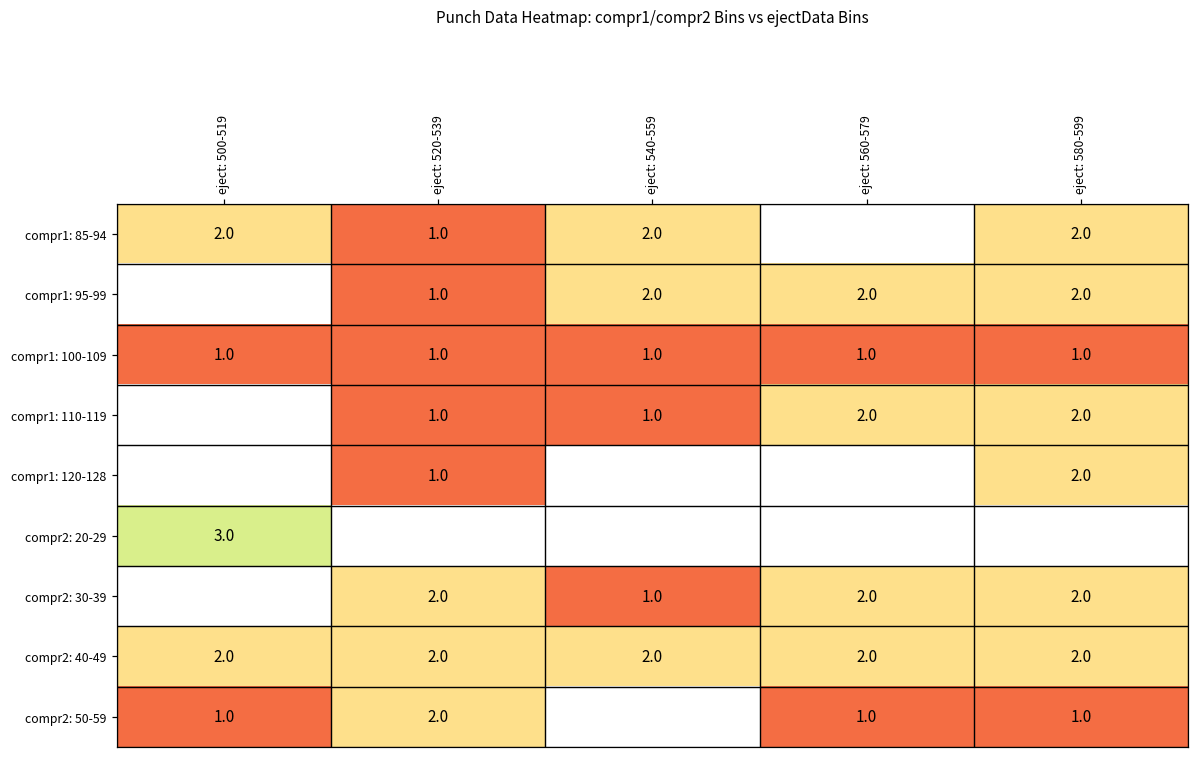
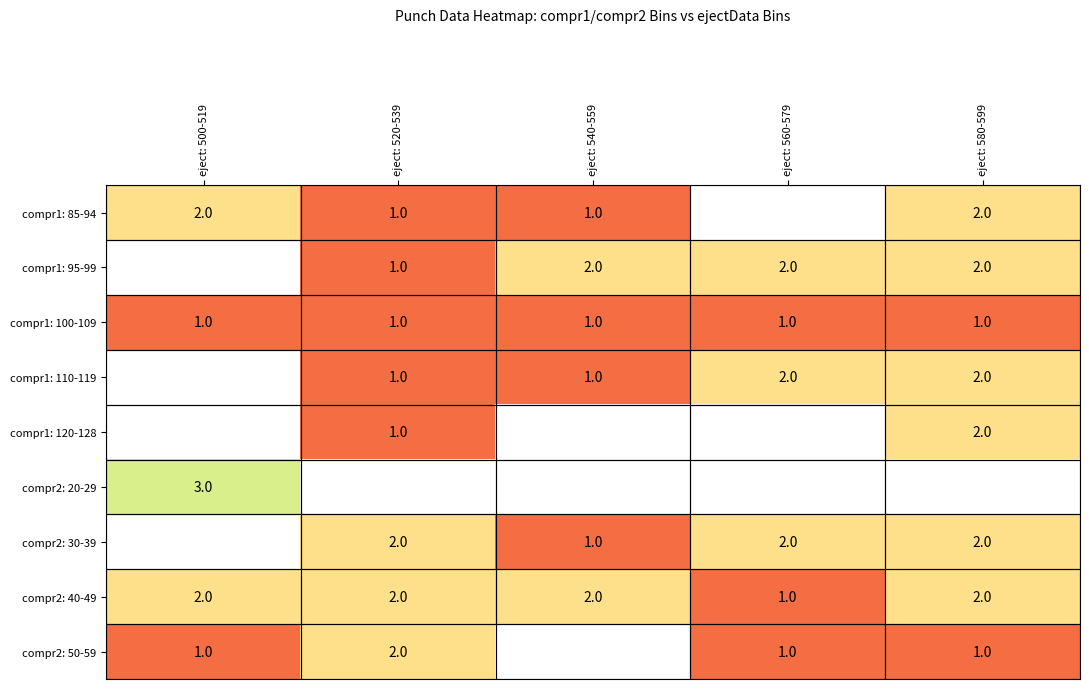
  {
    "compr1: 85-94": {
      "eject: 500-519": 2.0,
      "eject: 520-539": 1.0,
-     "eject: 540-559": 2.0,
+     "eject: 540-559": 1.0,
      "eject: 580-599": 2.0
    },
    "compr1: 95-99": {
      "eject: 520-539": 1.0,
      "eject: 540-559": 2.0,
      "eject: 560-579": 2.0,
      "eject: 580-599": 2.0
    },
    "compr1: 100-109": {
      "eject: 500-519": 1.0,
      "eject: 520-539": 1.0,
      "eject: 540-559": 1.0,
      "eject: 560-579": 1.0,
      "eject: 580-599": 1.0
    },
    "compr1: 110-119": {
      "eject: 520-539": 1.0,
      "eject: 540-559": 1.0,
      "eject: 560-579": 2.0,
      "eject: 580-599": 2.0
    },
    "compr1: 120-128": {
      "eject: 520-539": 1.0,
      "eject: 580-599": 2.0
    },
    "compr2: 20-29": {
      "eject: 500-519": 3.0
    },
    "compr2: 30-39": {
      "eject: 520-539": 2.0,
      "eject: 540-559": 1.0,
      "eject: 560-579": 2.0,
      "eject: 580-599": 2.0
    },
    "compr2: 40-49": {
      "eject: 500-519": 2.0,
      "eject: 520-539": 2.0,
      "eject: 540-559": 2.0,
-     "eject: 560-579": 2.0,
+     "eject: 560-579": 1.0,
      "eject: 580-599": 2.0
    },
    "compr2: 50-59": {
      "eject: 500-519": 1.0,
      "eject: 520-539": 2.0,
      "eject: 560-579": 1.0,
      "eject: 580-599": 1.0
    }
  }
